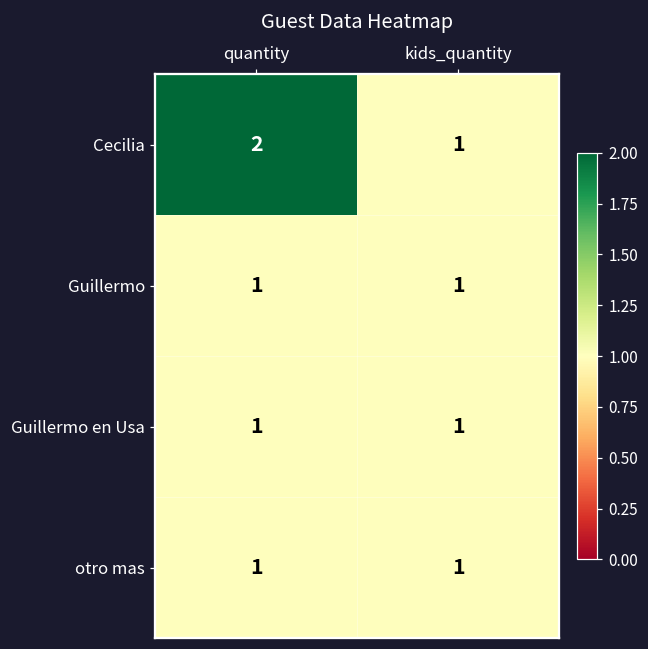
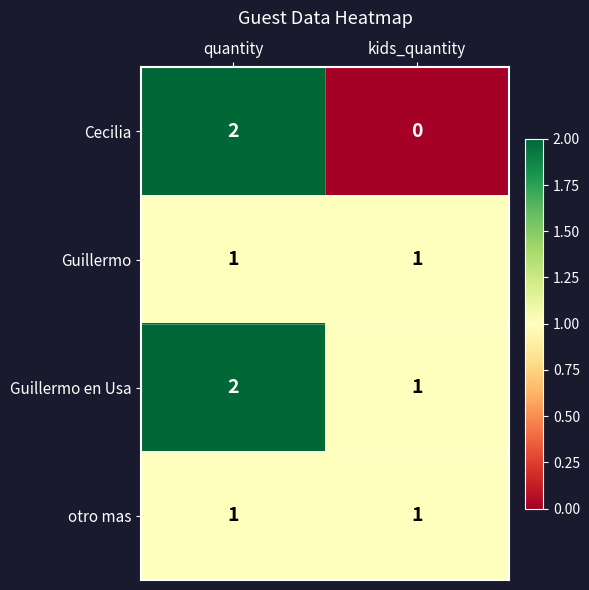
  {
    "Cecilia": {
      "quantity": 2,
-     "kids_quantity": 1
+     "kids_quantity": 0
    },
    "Guillermo": {
      "quantity": 1,
      "kids_quantity": 1
    },
    "Guillermo en Usa": {
-     "quantity": 1,
+     "quantity": 2,
      "kids_quantity": 1
    },
    "otro mas": {
      "quantity": 1,
      "kids_quantity": 1
    }
  }
